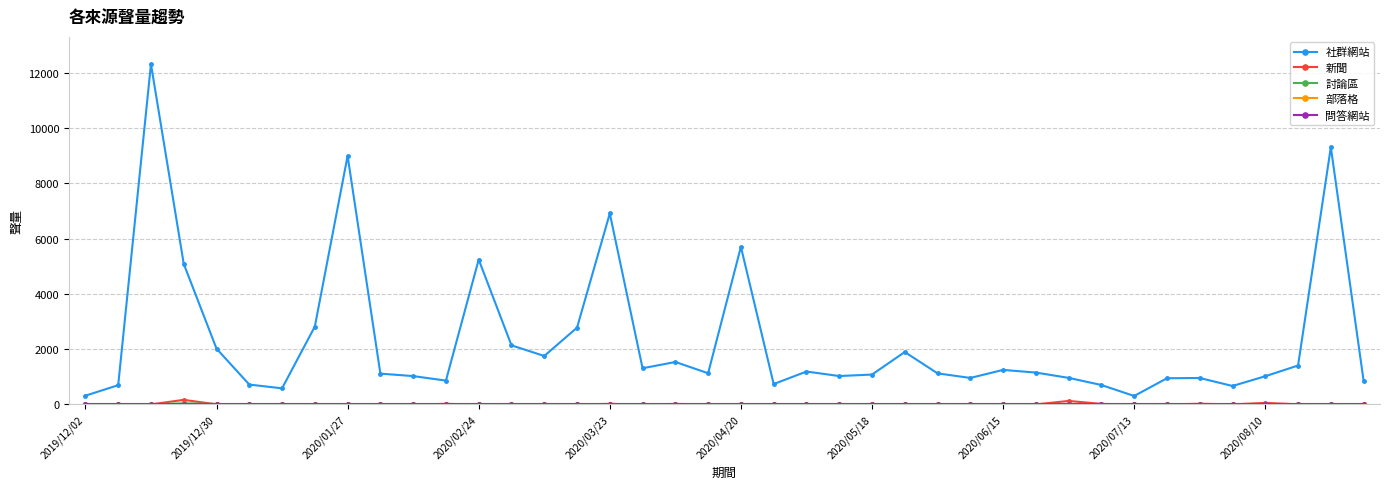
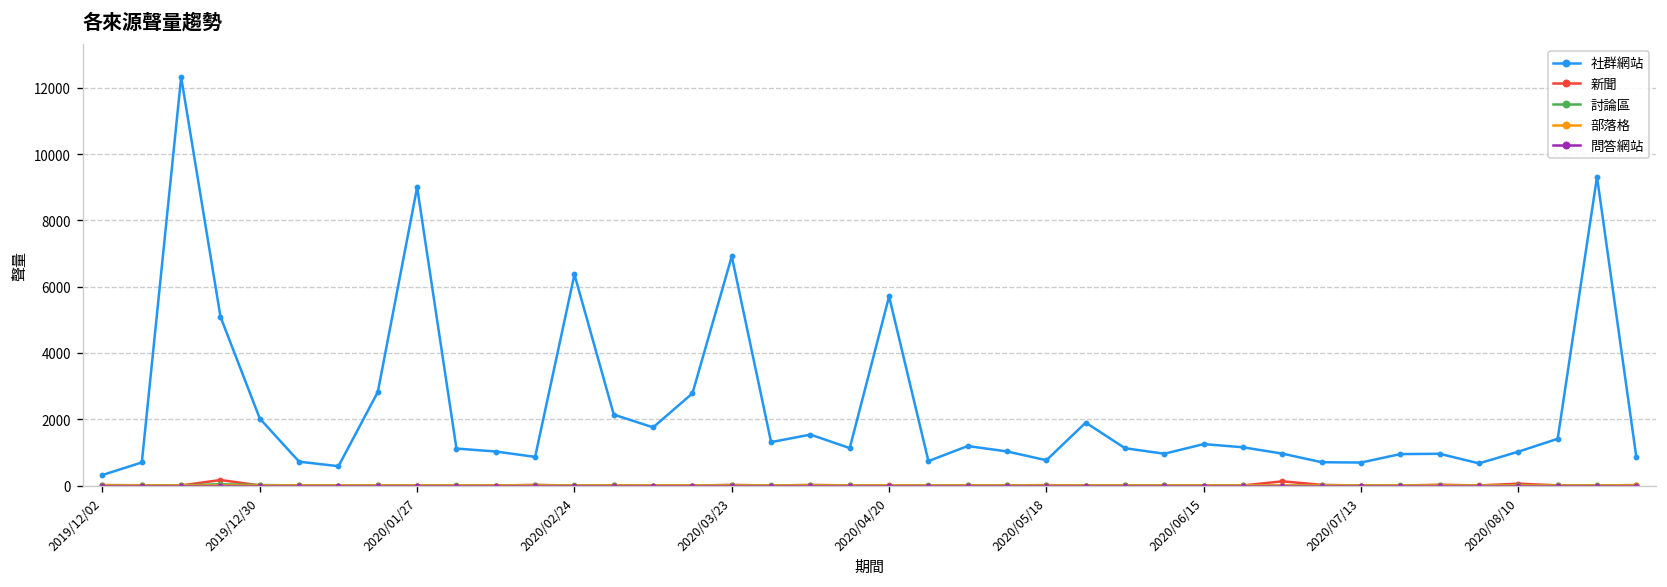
  {
    "社群網站": {
      "2019/12/02": 300,
      "2019/12/30": 2000,
      "2020/01/27": 9000,
-     "2020/02/24": 5200,
+     "2020/02/24": 6400,
      "2020/03/23": 6900,
      "2020/04/20": 5700,
-     "2020/05/18": 1100,
+     "2020/05/18": 800,
      "2020/06/15": 1300,
-     "2020/07/13": 300,
+     "2020/07/13": 700,
      "2020/08/10": 1000
    }
  }
